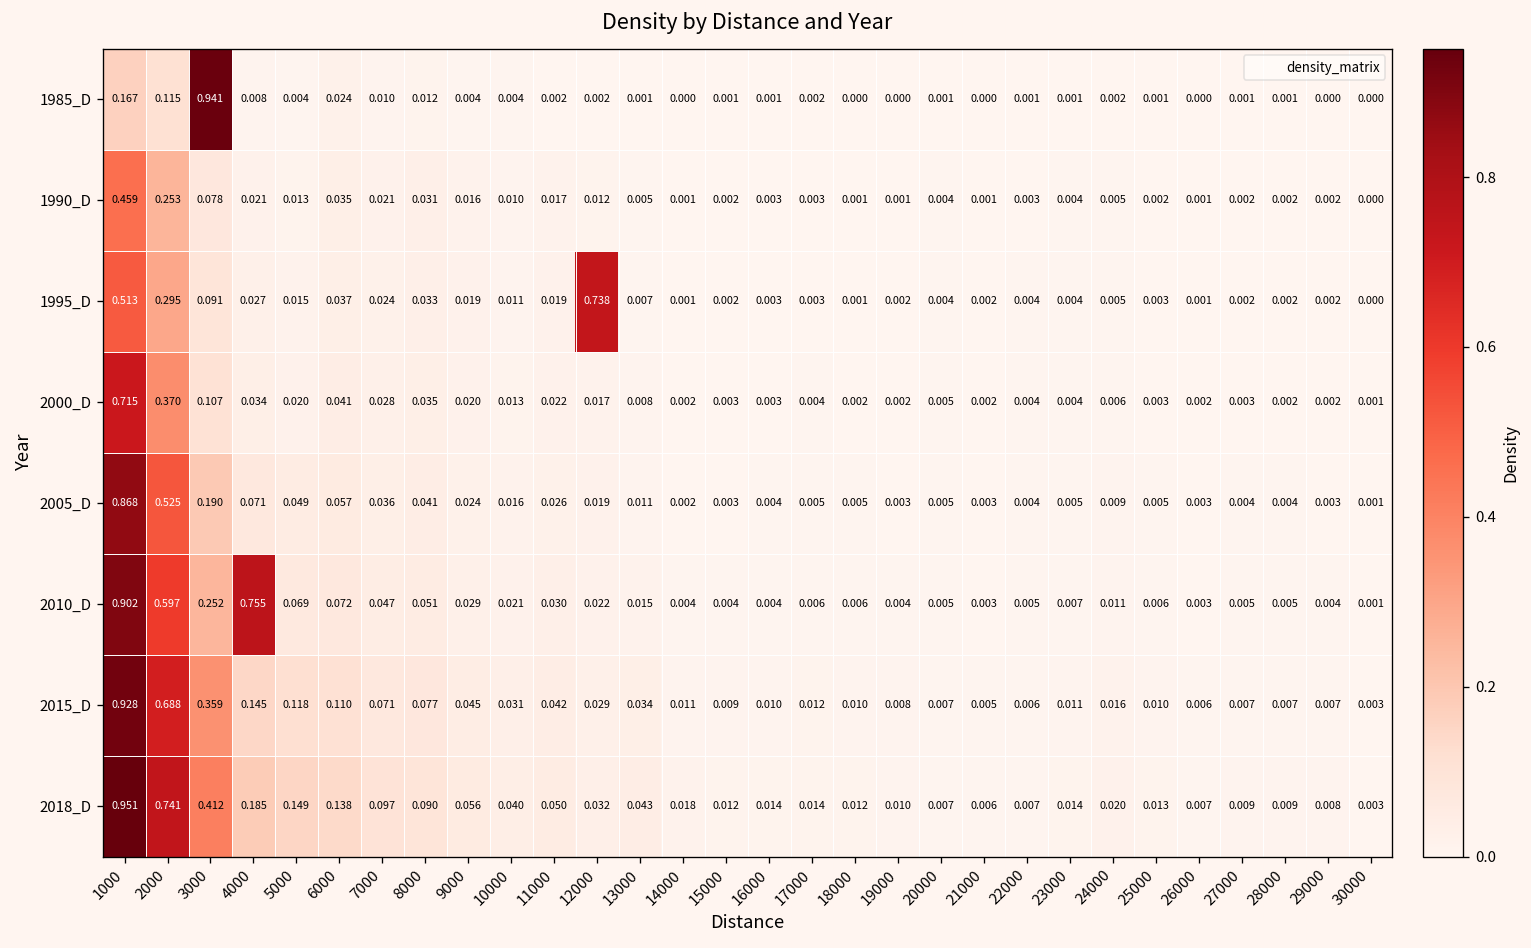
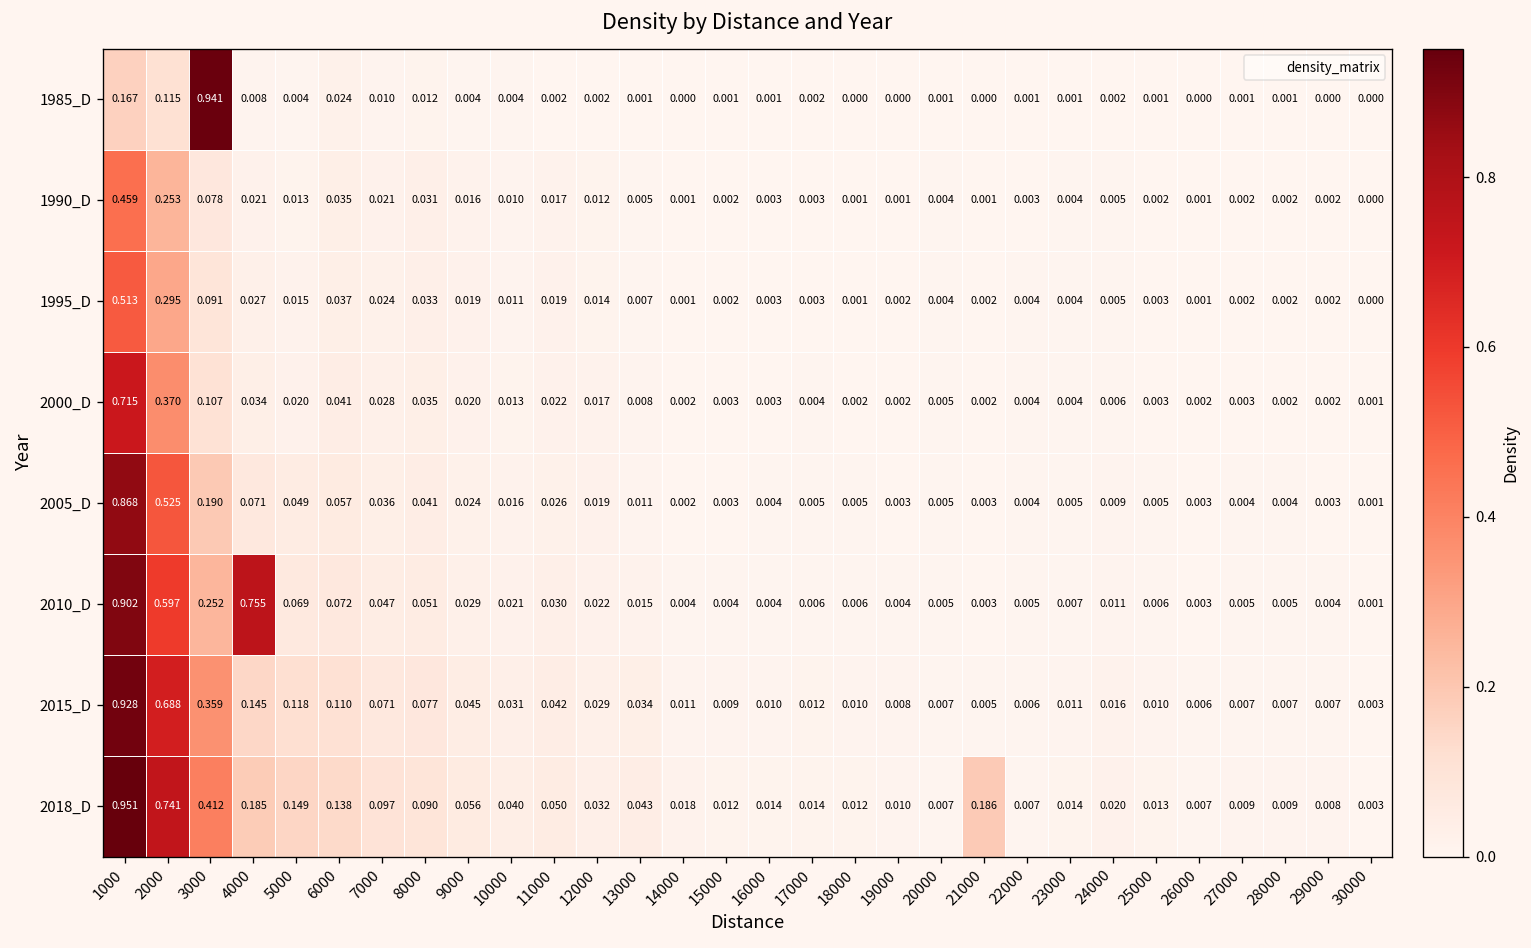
  {
    "1995_D": {
      "1000": 0.513,
      "2000": 0.295,
      "3000": 0.091,
      "4000": 0.027,
      "5000": 0.015,
      "6000": 0.037,
      "7000": 0.024,
      "8000": 0.033,
      "9000": 0.019,
      "10000": 0.011,
      "11000": 0.019,
-     "12000": 0.738,
+     "12000": 0.014,
      "13000": 0.007,
      "14000": 0.001,
      "15000": 0.002,
      "16000": 0.003,
      "17000": 0.003,
      "18000": 0.001,
      "19000": 0.002,
      "20000": 0.004,
      "21000": 0.002,
      "22000": 0.004,
      "23000": 0.004,
      "24000": 0.005,
      "25000": 0.003,
      "26000": 0.001,
      "27000": 0.002,
      "28000": 0.002,
      "29000": 0.002,
      "30000": 0.000
    },
    "2018_D": {
      "1000": 0.951,
      "2000": 0.741,
      "3000": 0.412,
      "4000": 0.185,
      "5000": 0.149,
      "6000": 0.138,
      "7000": 0.097,
      "8000": 0.090,
      "9000": 0.056,
      "10000": 0.040,
      "11000": 0.050,
      "12000": 0.032,
      "13000": 0.043,
      "14000": 0.018,
      "15000": 0.012,
      "16000": 0.014,
      "17000": 0.014,
      "18000": 0.012,
      "19000": 0.010,
      "20000": 0.007,
-     "21000": 0.006,
+     "21000": 0.186,
      "22000": 0.007,
      "23000": 0.014,
      "24000": 0.020,
      "25000": 0.013,
      "26000": 0.007,
      "27000": 0.009,
      "28000": 0.009,
      "29000": 0.008,
      "30000": 0.003
    }
  }
